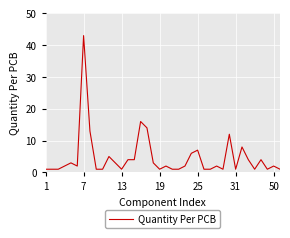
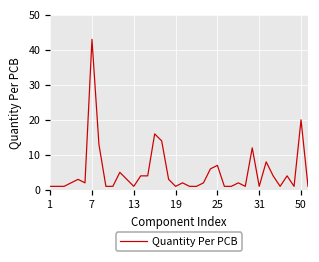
  {
    "1": 1,
    "7": 43,
    "13": 1,
    "19": 1,
    "25": 7,
    "31": 1,
-   "50": 2
+   "50": 20
  }
